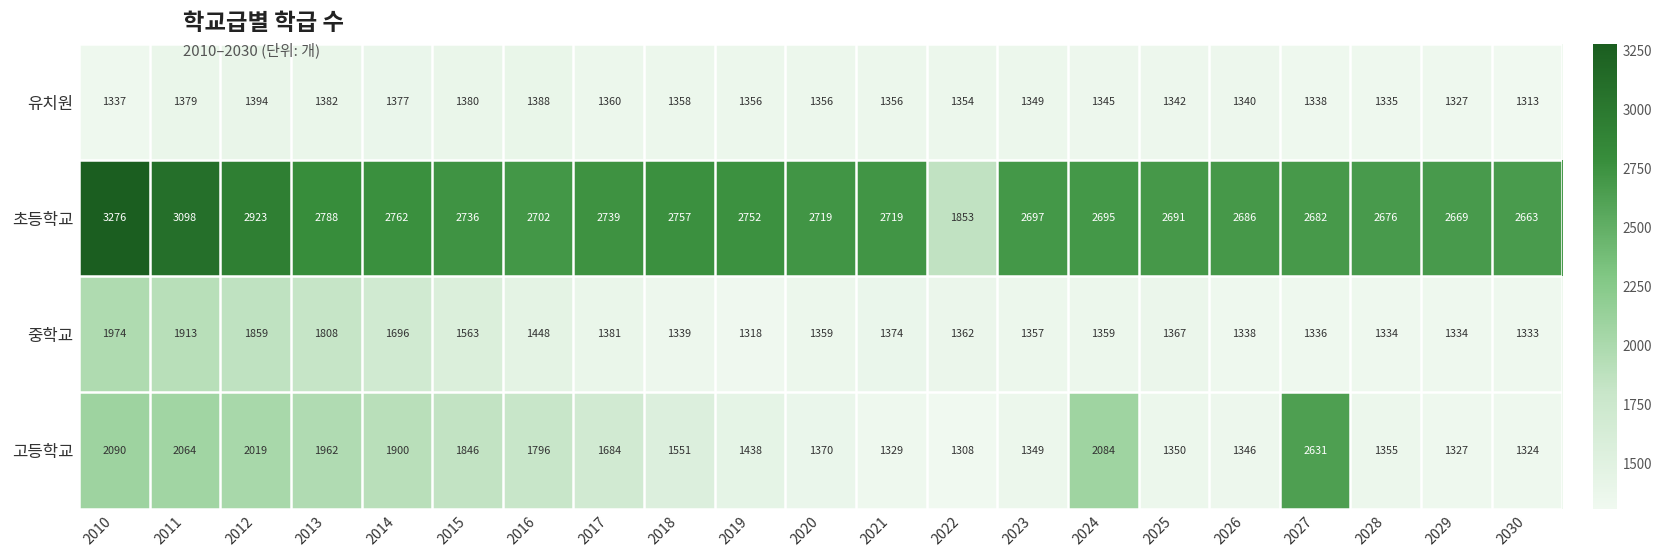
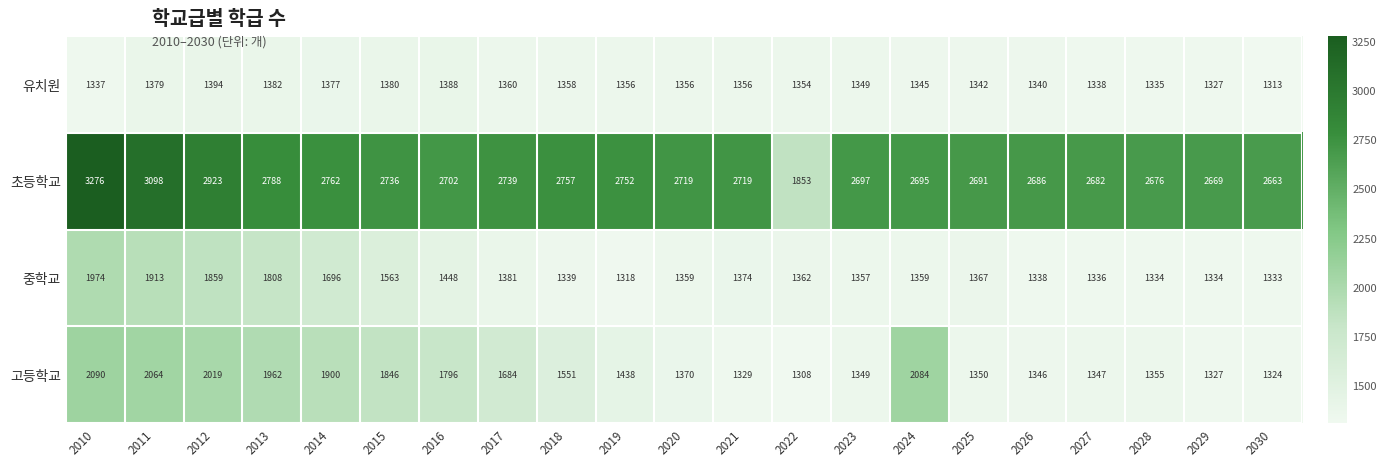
  {
    "유치원": {
      "2010": 1337,
      "2011": 1379,
      "2012": 1394,
      "2013": 1382,
      "2014": 1377,
      "2015": 1380,
      "2016": 1388,
      "2017": 1360,
      "2018": 1358,
      "2019": 1356,
      "2020": 1356,
      "2021": 1356,
      "2022": 1354,
      "2023": 1349,
      "2024": 1345,
      "2025": 1342,
      "2026": 1340,
      "2027": 1338,
      "2028": 1335,
      "2029": 1327,
      "2030": 1313
    },
    "초등학교": {
      "2010": 3276,
      "2011": 3098,
      "2012": 2923,
      "2013": 2788,
      "2014": 2762,
      "2015": 2736,
      "2016": 2702,
      "2017": 2739,
      "2018": 2757,
      "2019": 2752,
      "2020": 2719,
      "2021": 2719,
      "2022": 1853,
      "2023": 2697,
      "2024": 2695,
      "2025": 2691,
      "2026": 2686,
      "2027": 2682,
      "2028": 2676,
      "2029": 2669,
      "2030": 2663
    },
    "중학교": {
      "2010": 1974,
      "2011": 1913,
      "2012": 1859,
      "2013": 1808,
      "2014": 1696,
      "2015": 1563,
      "2016": 1448,
      "2017": 1381,
      "2018": 1339,
      "2019": 1318,
      "2020": 1359,
      "2021": 1374,
      "2022": 1362,
      "2023": 1357,
      "2024": 1359,
      "2025": 1367,
      "2026": 1338,
      "2027": 1336,
      "2028": 1334,
      "2029": 1334,
      "2030": 1333
    },
    "고등학교": {
      "2010": 2090,
      "2011": 2064,
      "2012": 2019,
      "2013": 1962,
      "2014": 1900,
      "2015": 1846,
      "2016": 1796,
      "2017": 1684,
      "2018": 1551,
      "2019": 1438,
      "2020": 1370,
      "2021": 1329,
      "2022": 1308,
      "2023": 1349,
      "2024": 2084,
      "2025": 1350,
      "2026": 1346,
-     "2027": 2631,
+     "2027": 1347,
      "2028": 1355,
      "2029": 1327,
      "2030": 1324
    }
  }
